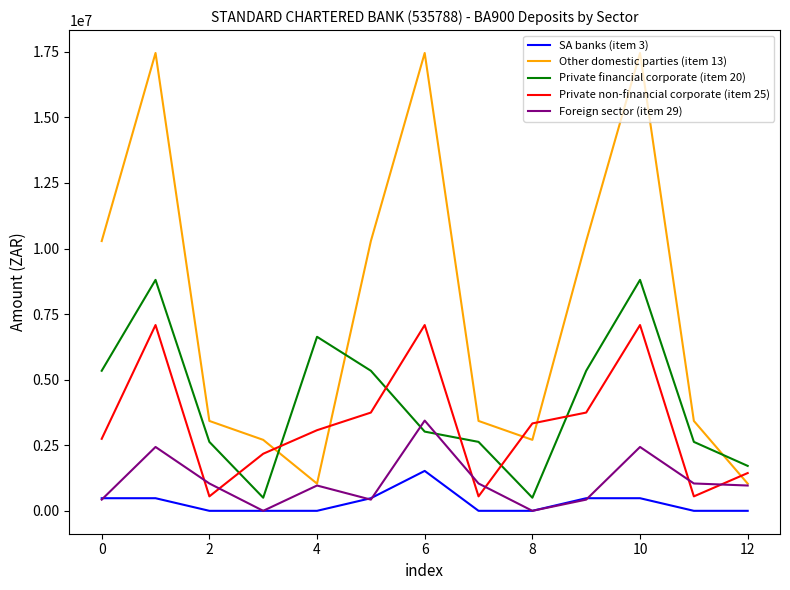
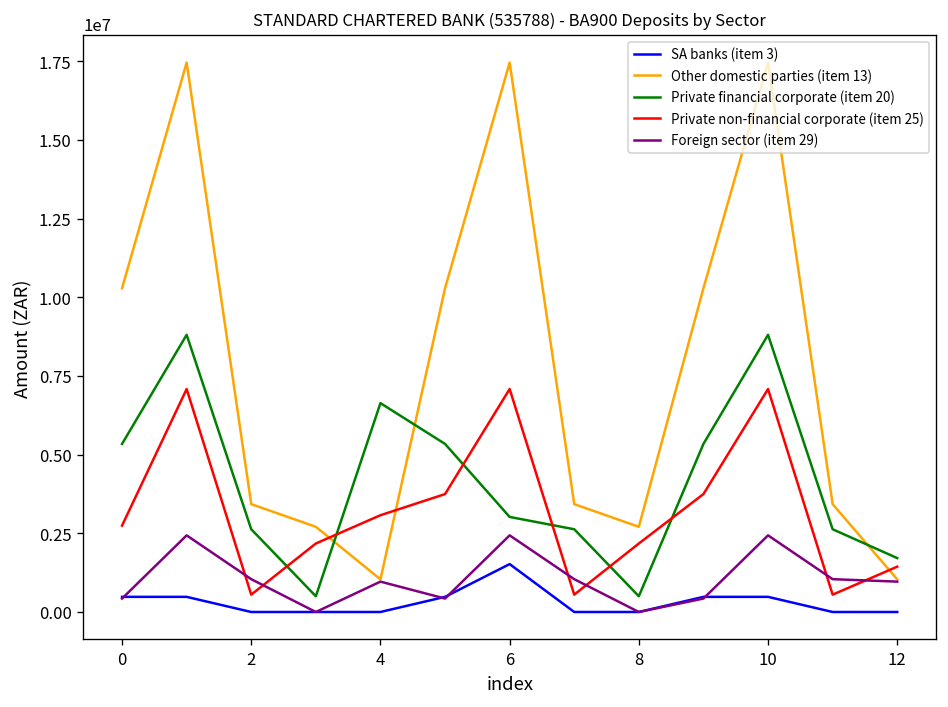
  {
    "SA banks (item 3)": {
      "2": 0,
      "4": 0,
      "6": 1500000,
      "10": 500000,
      "12": 0
    },
    "Other domestic parties (item 13)": {
      "0": 10300000,
      "2": 3400000,
      "6": 17500000,
      "8": 2700000
    },
    "Private financial corporate (item 20)": {
      "0": 5300000,
      "2": 2600000,
      "4": 6600000,
      "6": 3000000,
      "8": 500000,
      "10": 8800000,
      "12": 1700000
    },
    "Private non-financial corporate (item 25)": {
      "0": 2700000,
      "2": 600000,
      "4": 3100000,
      "6": 7100000,
-     "8": 3300000,
+     "8": 2200000,
      "10": 7100000,
      "12": 1400000
    },
    "Foreign sector (item 29)": {
      "2": 1000000,
-     "6": 3400000,
+     "6": 2400000,
      "10": 2400000
    }
  }
